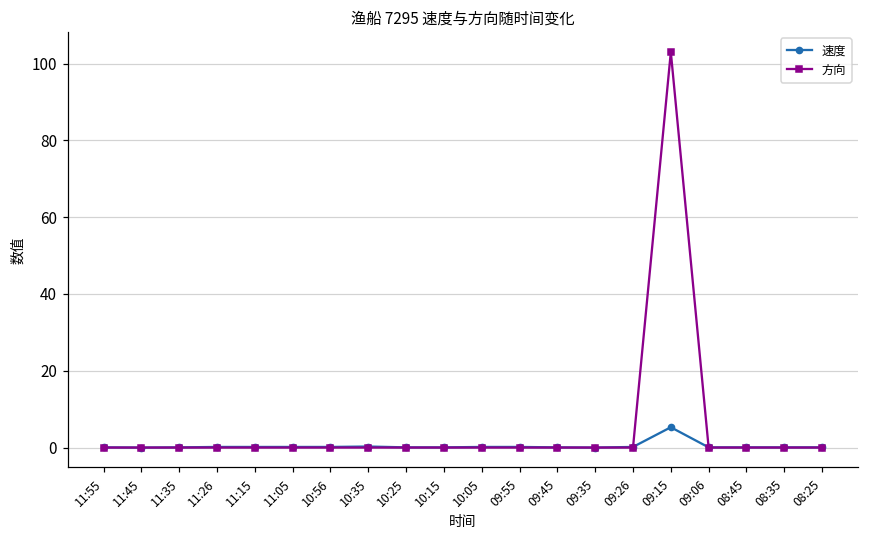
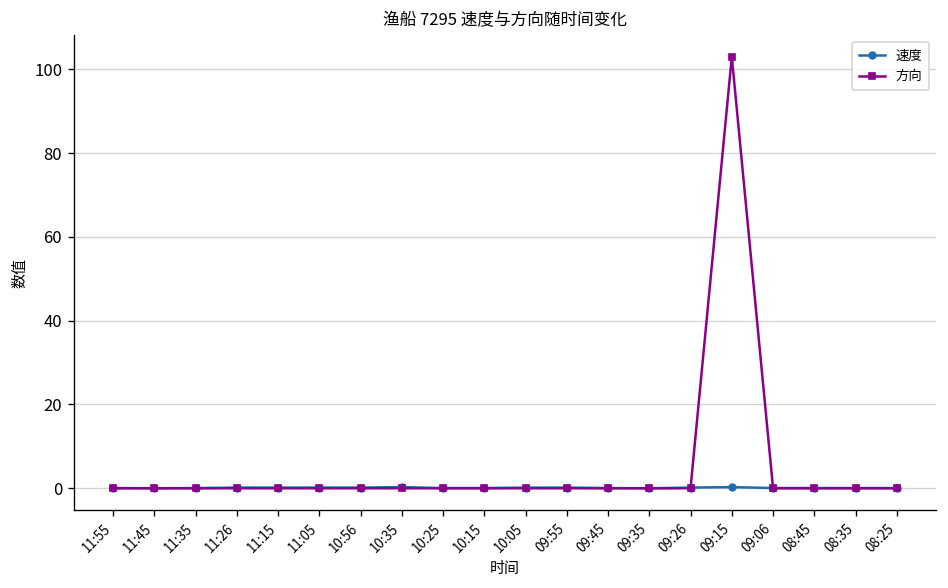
  {
    "速度": {
-     "09:15": 5
+     "09:15": 0
    },
    "方向": {
      "09:15": 103
    }
  }
